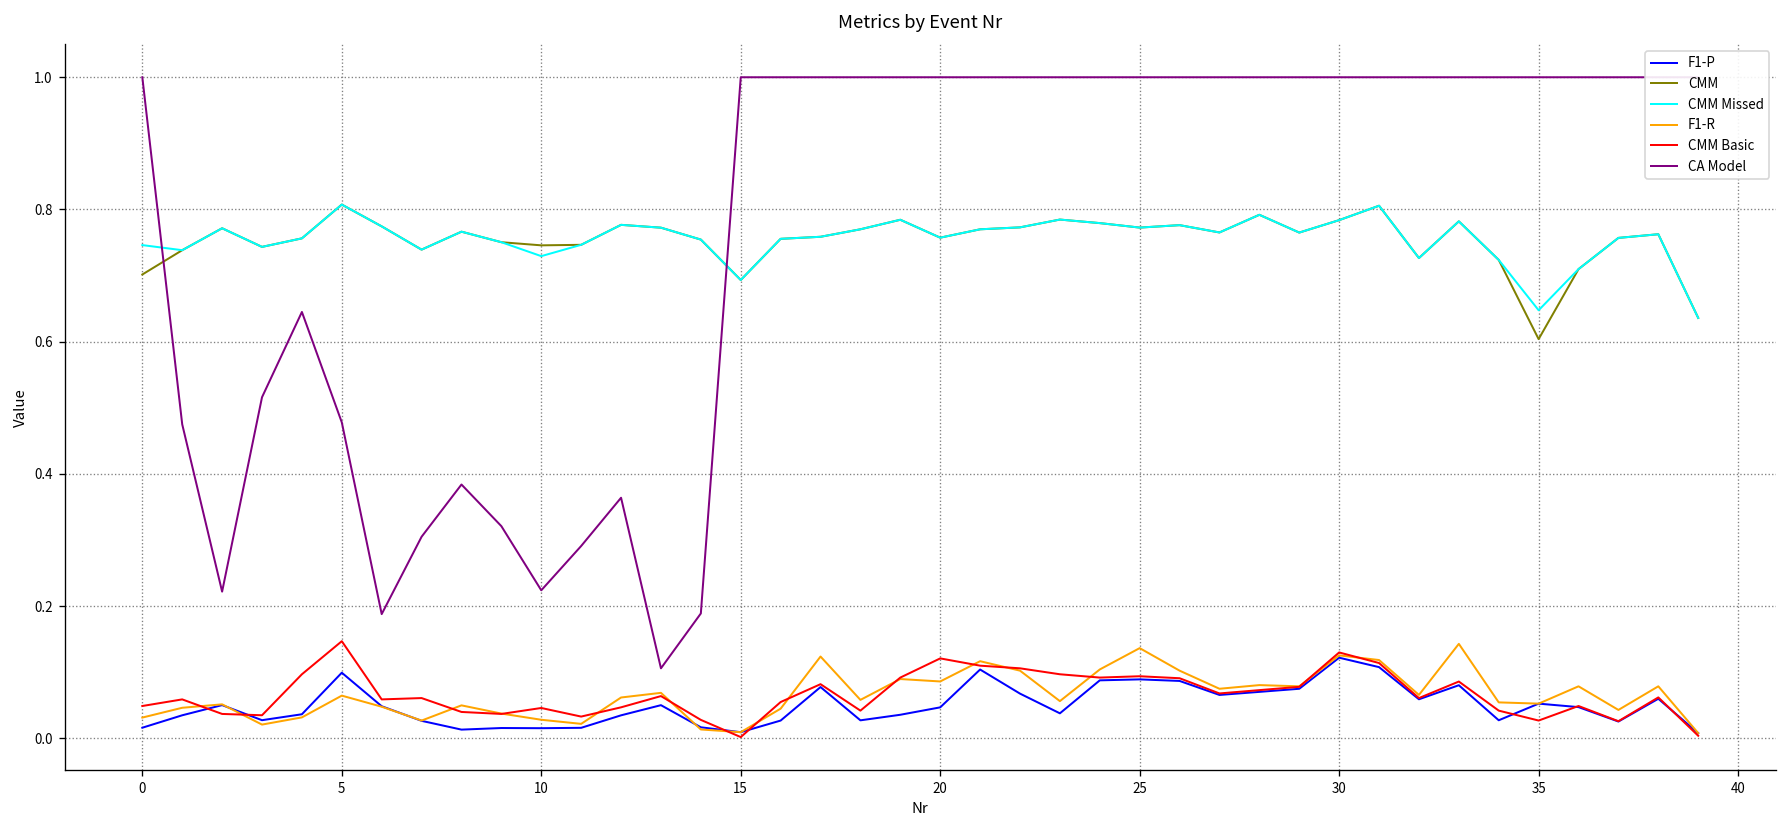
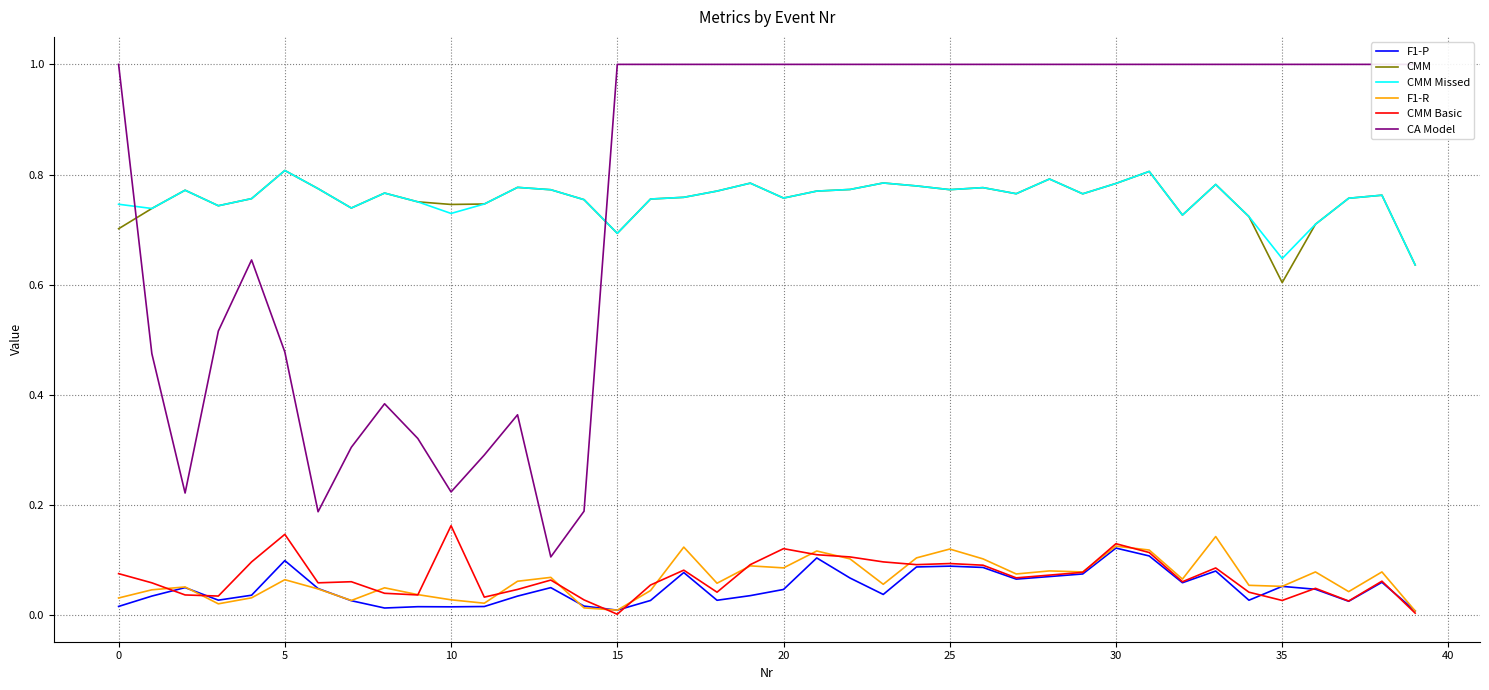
  {
    "F1-P": {
      "0": 0.02,
      "5": 0.10,
      "10": 0.02,
      "20": 0.05,
      "25": 0.09
    },
    "CMM": {
      "0": 0.70,
      "10": 0.75,
      "35": 0.60
    },
    "CMM Missed": {
      "0": 0.75,
      "10": 0.73,
      "35": 0.65
    },
    "F1-R": {
      "0": 0.03,
      "5": 0.06,
      "10": 0.03,
      "20": 0.09,
-     "25": 0.14
+     "25": 0.12
    },
    "CMM Basic": {
-     "0": 0.05,
+     "0": 0.08,
      "5": 0.15,
-     "10": 0.05,
+     "10": 0.16,
      "15": 0.00,
      "20": 0.12,
      "25": 0.09,
      "35": 0.03
    },
    "CA Model": {
      "0": 1.00,
      "5": 0.48,
      "10": 0.22,
      "15": 1.00,
      "20": 1.00,
      "25": 1.00,
      "30": 1.00,
      "35": 1.00
    }
  }
